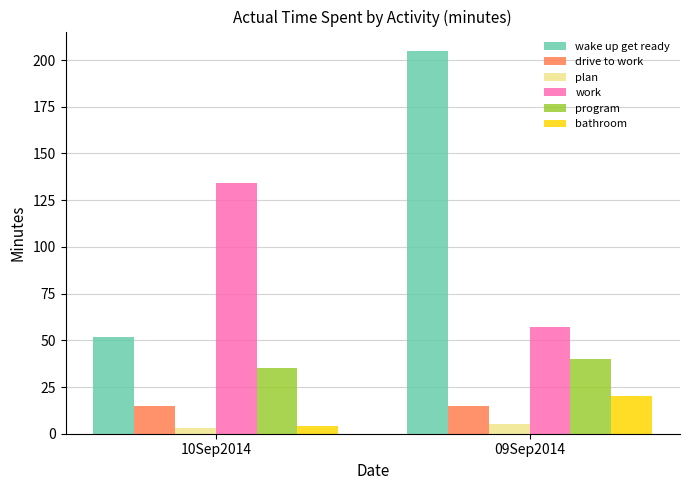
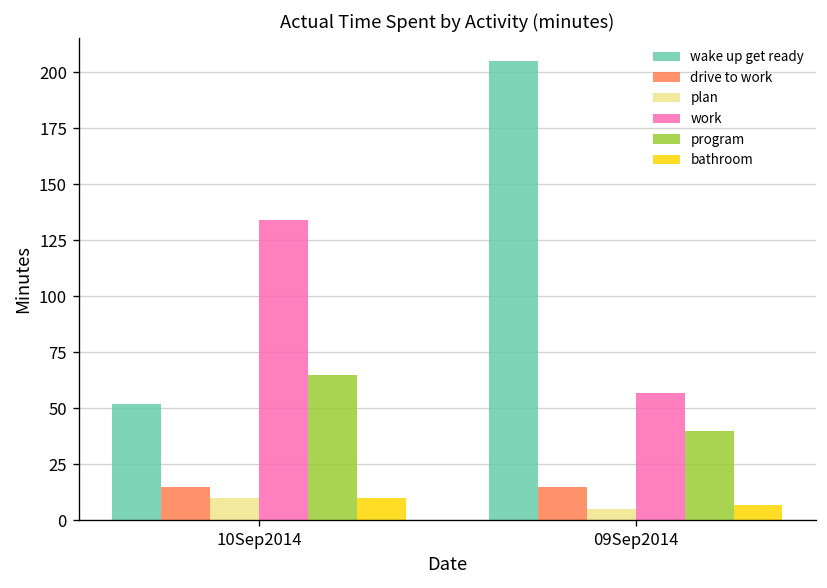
  {
    "wake up get ready": {
      "10Sep2014": 52,
      "09Sep2014": 205
    },
    "drive to work": {
      "10Sep2014": 15,
      "09Sep2014": 15
    },
    "plan": {
-     "10Sep2014": 3,
+     "10Sep2014": 10,
      "09Sep2014": 5
    },
    "work": {
      "10Sep2014": 134,
      "09Sep2014": 57
    },
    "program": {
-     "10Sep2014": 35,
+     "10Sep2014": 65,
      "09Sep2014": 40
    },
    "bathroom": {
-     "10Sep2014": 4,
-     "09Sep2014": 20
+     "10Sep2014": 10,
+     "09Sep2014": 7
    }
  }
